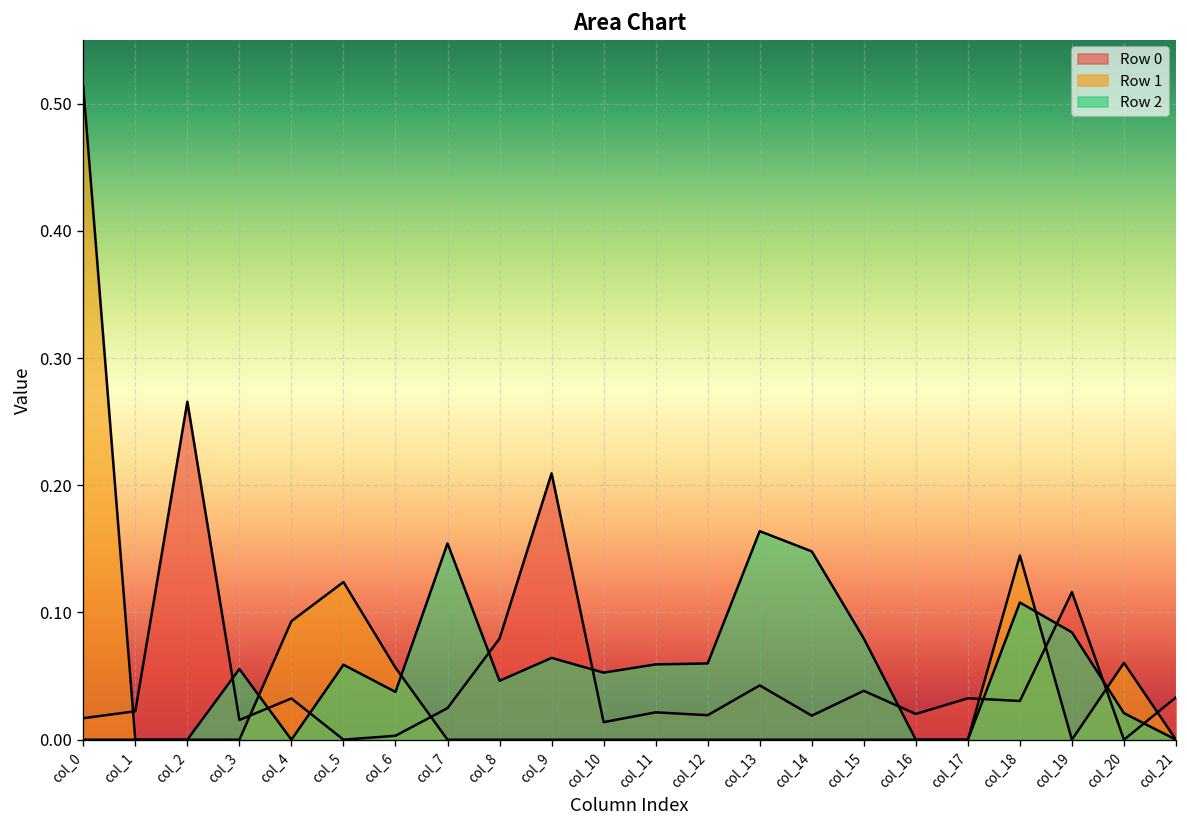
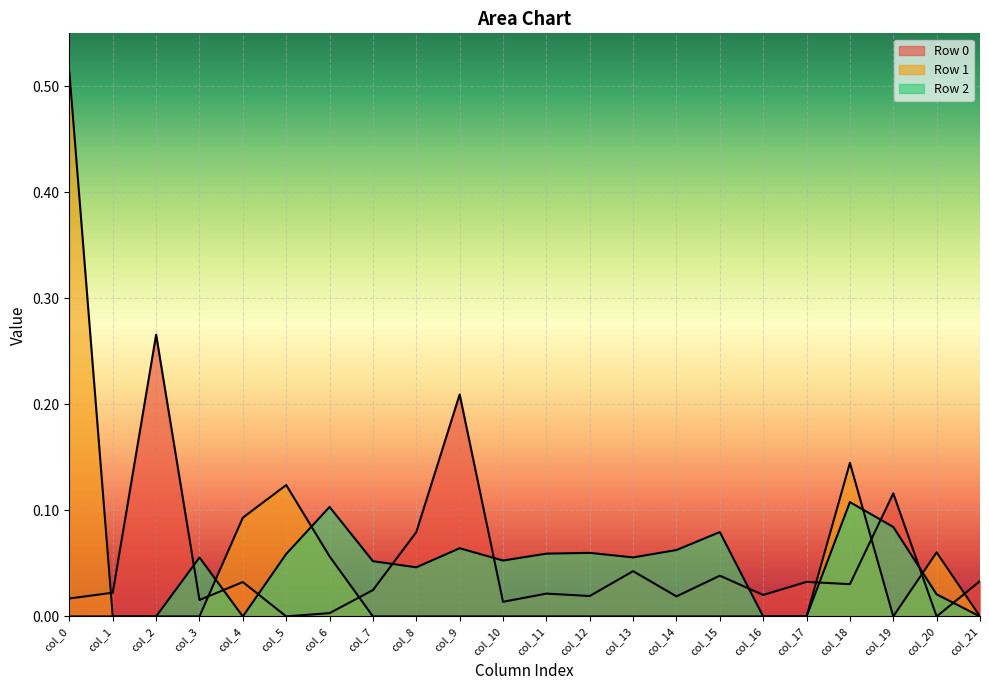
  {
    "Row 0": {
      "col_0": 0.017,
      "col_1": 0.022,
      "col_2": 0.266,
      "col_3": 0.015,
      "col_4": 0.032,
      "col_5": 0.000,
      "col_6": 0.003,
      "col_7": 0.025,
      "col_8": 0.080,
      "col_9": 0.209,
      "col_10": 0.014,
      "col_11": 0.022,
      "col_12": 0.019,
      "col_13": 0.043,
      "col_14": 0.019,
      "col_15": 0.038,
      "col_16": 0.020,
      "col_17": 0.033,
      "col_18": 0.030,
      "col_19": 0.116,
      "col_20": 0.000,
      "col_21": 0.033
    },
    "Row 1": {
      "col_0": 0.513,
      "col_3": 0.000,
      "col_4": 0.093,
      "col_5": 0.124,
      "col_6": 0.057,
      "col_7": 0.000,
      "col_8": 0.000,
      "col_9": 0.000,
      "col_10": 0.000,
      "col_11": 0.000,
      "col_12": 0.000,
      "col_13": 0.000,
      "col_14": 0.000,
      "col_15": 0.000,
      "col_18": 0.145,
      "col_19": 0.000,
      "col_20": 0.060
    },
    "Row 2": {
      "col_0": 0.000,
      "col_3": 0.056,
      "col_4": 0.000,
      "col_5": 0.059,
-     "col_6": 0.038,
-     "col_7": 0.154,
+     "col_6": 0.103,
+     "col_7": 0.052,
      "col_8": 0.046,
      "col_9": 0.064,
      "col_10": 0.053,
      "col_11": 0.059,
      "col_12": 0.060,
-     "col_13": 0.164,
-     "col_14": 0.148,
+     "col_13": 0.056,
+     "col_14": 0.063,
      "col_15": 0.080,
      "col_18": 0.108,
      "col_19": 0.084,
      "col_20": 0.021
    }
  }
